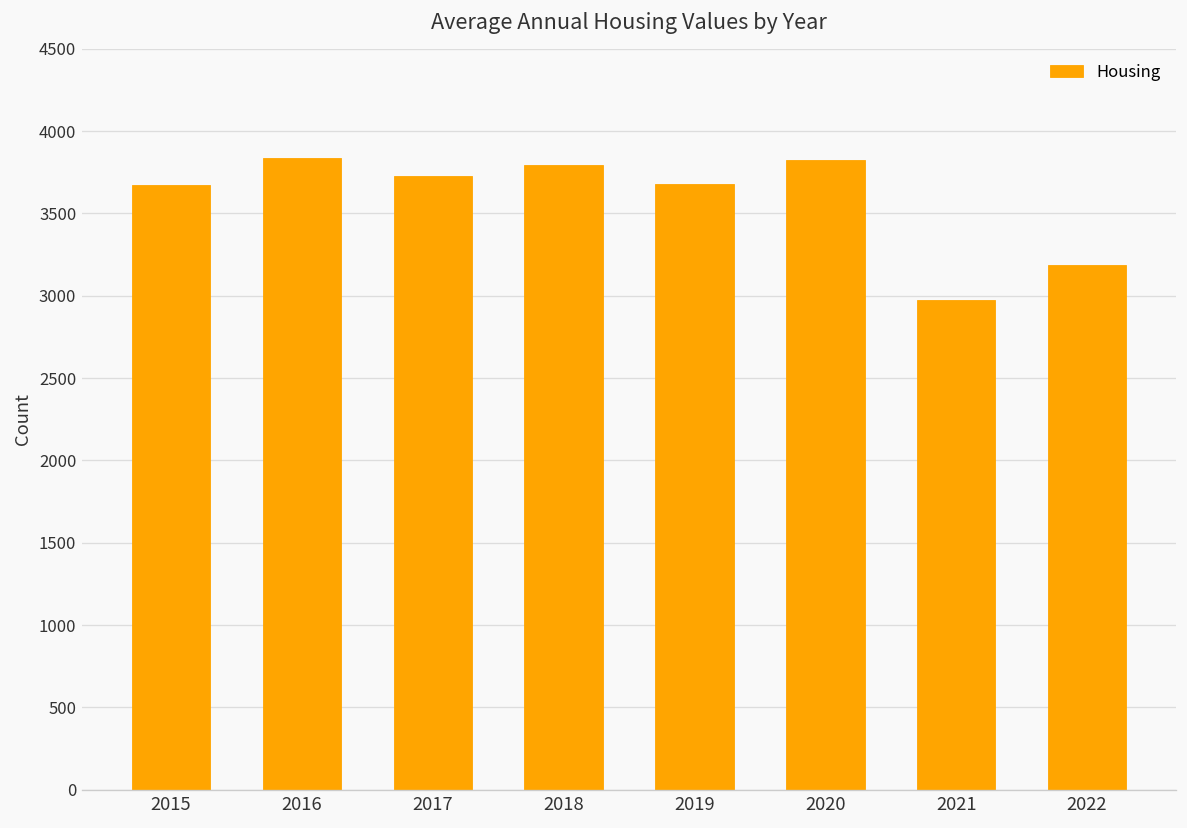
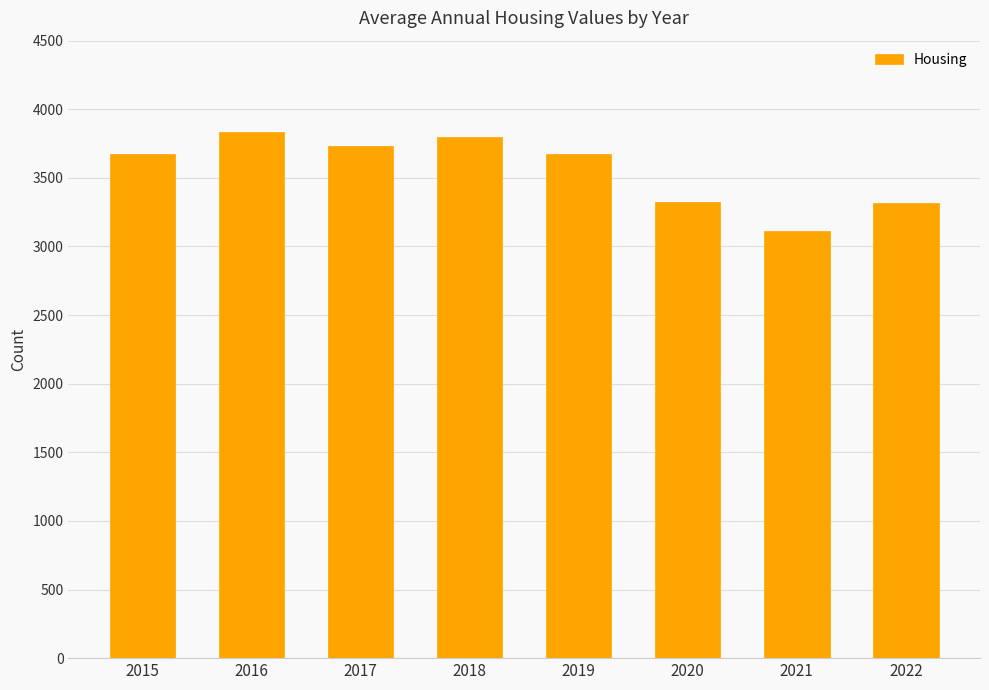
  {
    "2015": 3670,
    "2016": 3840,
    "2017": 3730,
    "2018": 3800,
    "2019": 3680,
-   "2020": 3820,
-   "2021": 2970,
-   "2022": 3190
+   "2020": 3330,
+   "2021": 3110,
+   "2022": 3320
  }
